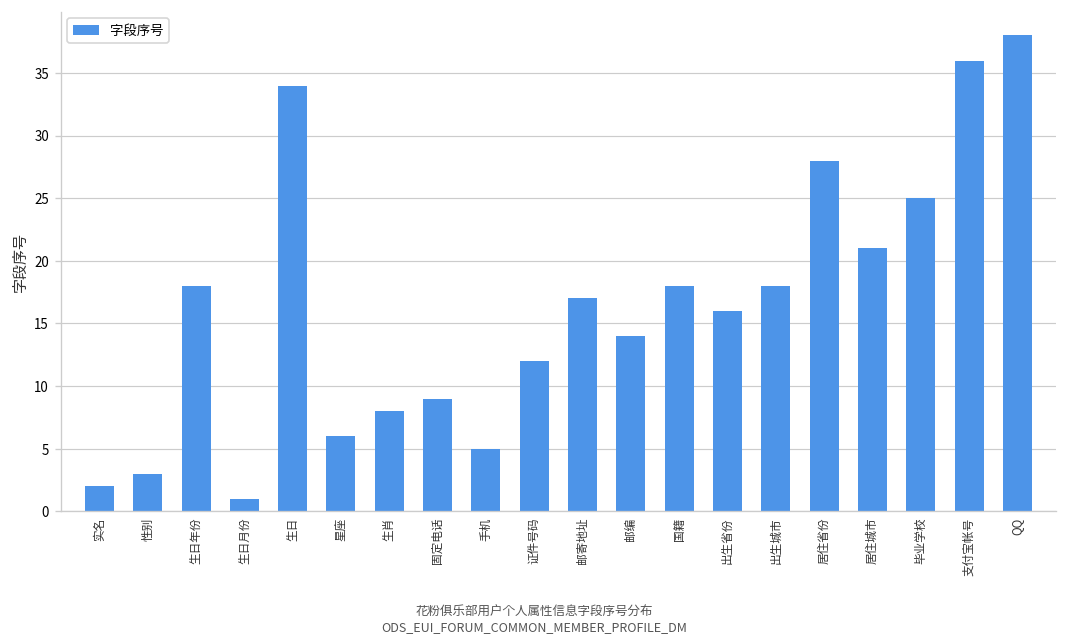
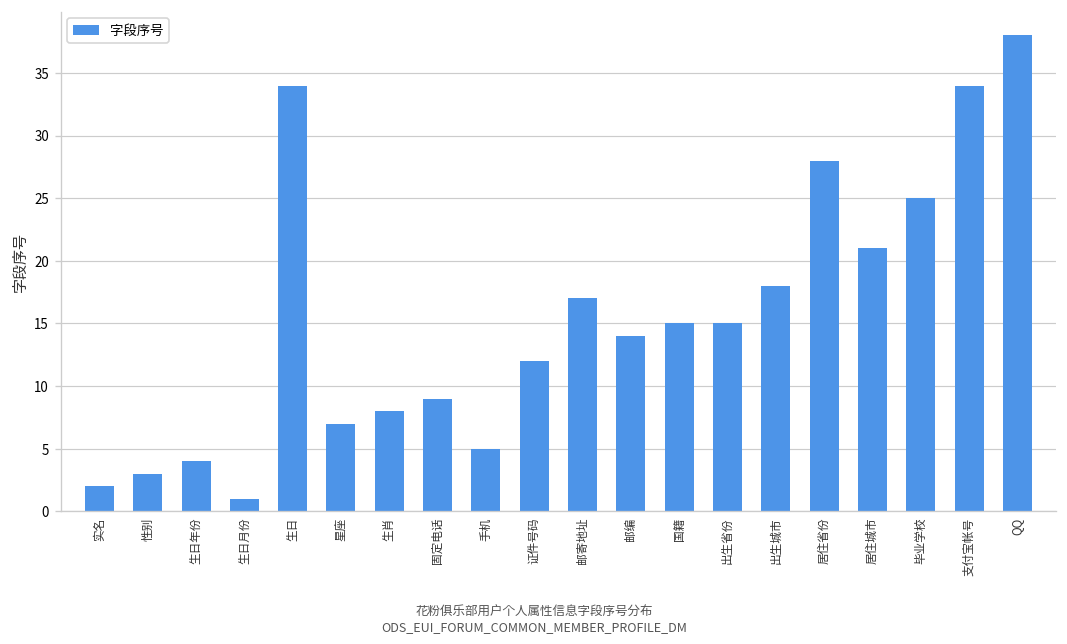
  {
    "实名": 2,
    "性别": 3,
-   "生日年份": 18,
+   "生日年份": 4,
    "生日月份": 1,
    "生日": 34,
-   "星座": 6,
+   "星座": 7,
    "生肖": 8,
    "固定电话": 9,
    "手机": 5,
    "证件号码": 12,
    "邮寄地址": 17,
    "邮编": 14,
-   "国籍": 18,
-   "出生省份": 16,
+   "国籍": 15,
+   "出生省份": 15,
    "出生城市": 18,
    "居住省份": 28,
    "居住城市": 21,
    "毕业学校": 25,
-   "支付宝帐号": 36,
+   "支付宝帐号": 34,
    "QQ": 38
  }
